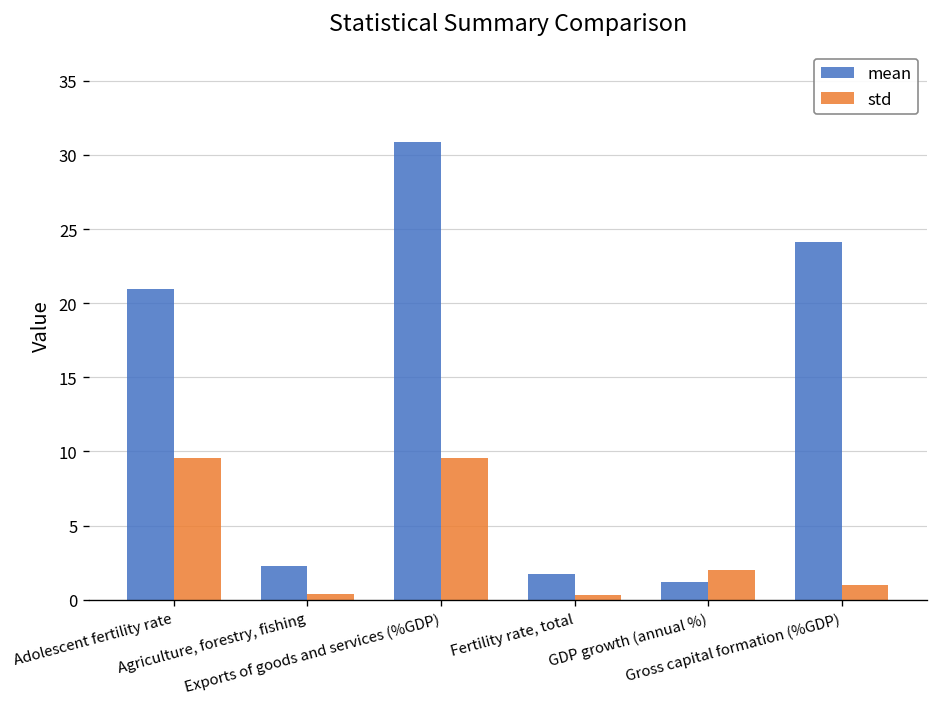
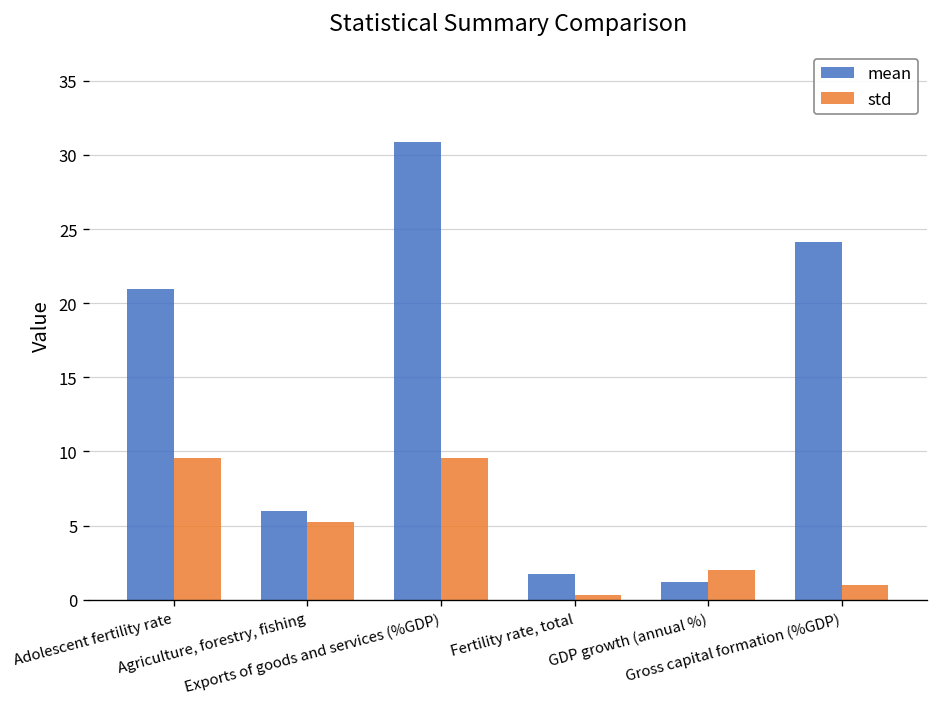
  {
    "mean": {
      "Adolescent fertility rate": 21.0,
-     "Agriculture, forestry, fishing": 2.2,
+     "Agriculture, forestry, fishing": 6.0,
      "Exports of goods and services (%GDP)": 30.9,
      "Fertility rate, total": 1.7,
      "GDP growth (annual %)": 1.2,
      "Gross capital formation (%GDP)": 24.1
    },
    "std": {
      "Adolescent fertility rate": 9.5,
-     "Agriculture, forestry, fishing": 0.4,
+     "Agriculture, forestry, fishing": 5.2,
      "Exports of goods and services (%GDP)": 9.5,
      "Fertility rate, total": 0.3,
      "GDP growth (annual %)": 2.0,
      "Gross capital formation (%GDP)": 1.0
    }
  }
